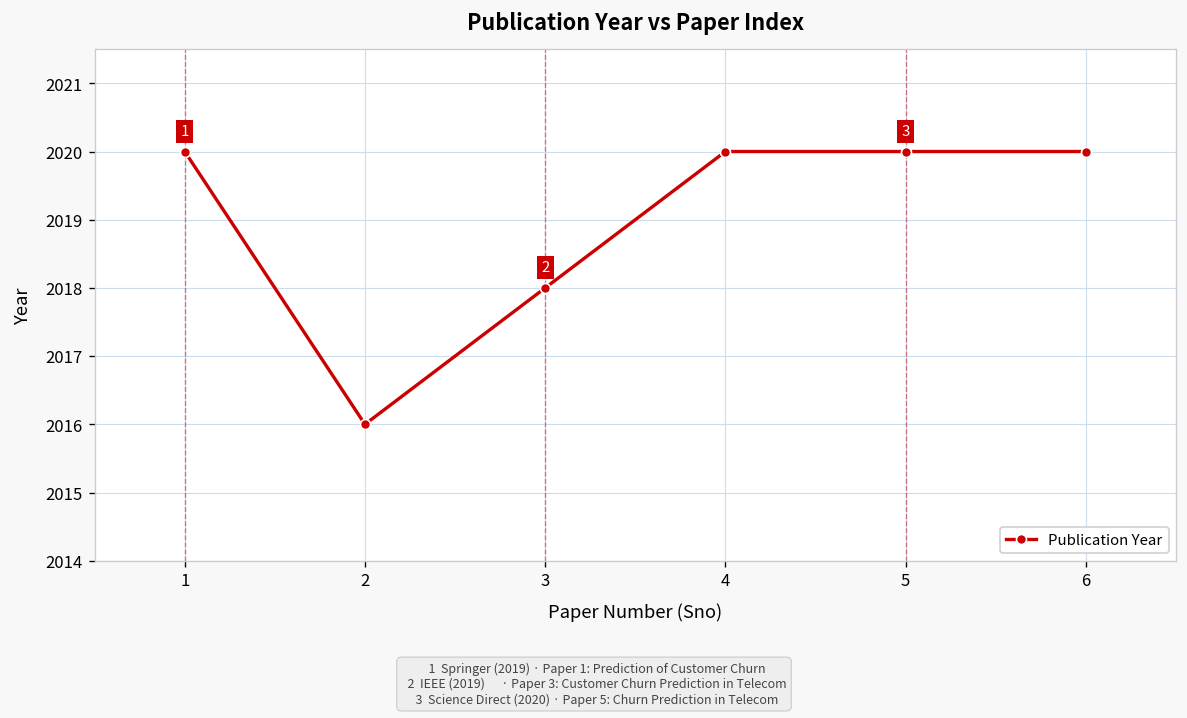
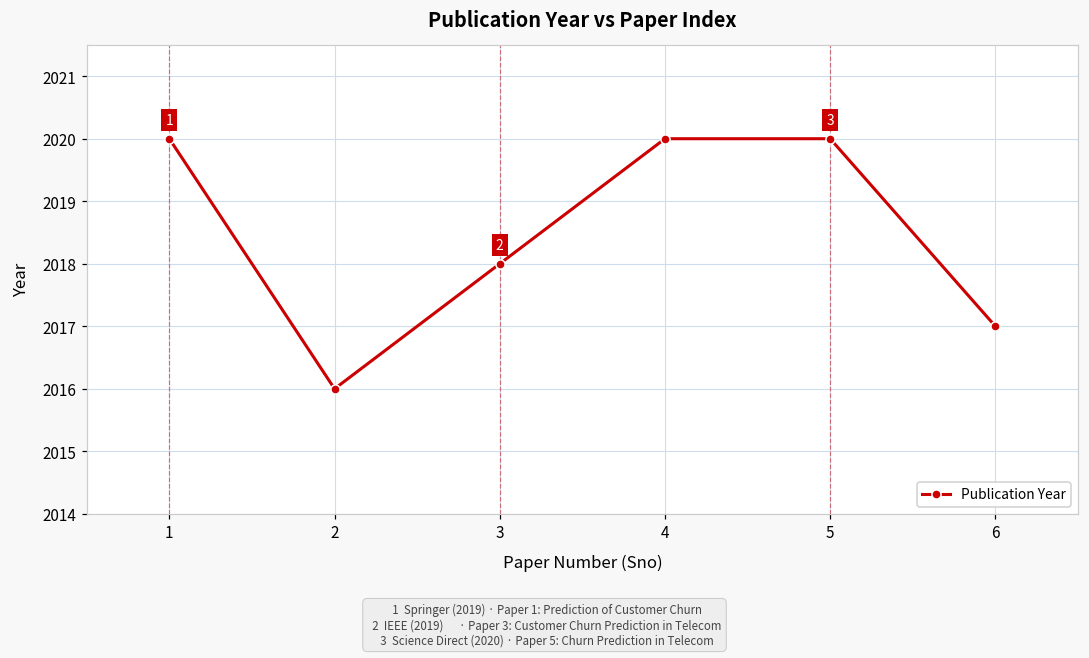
  {
    "2": 2016,
    "4": 2020,
-   "6": 2020
+   "6": 2017
  }
